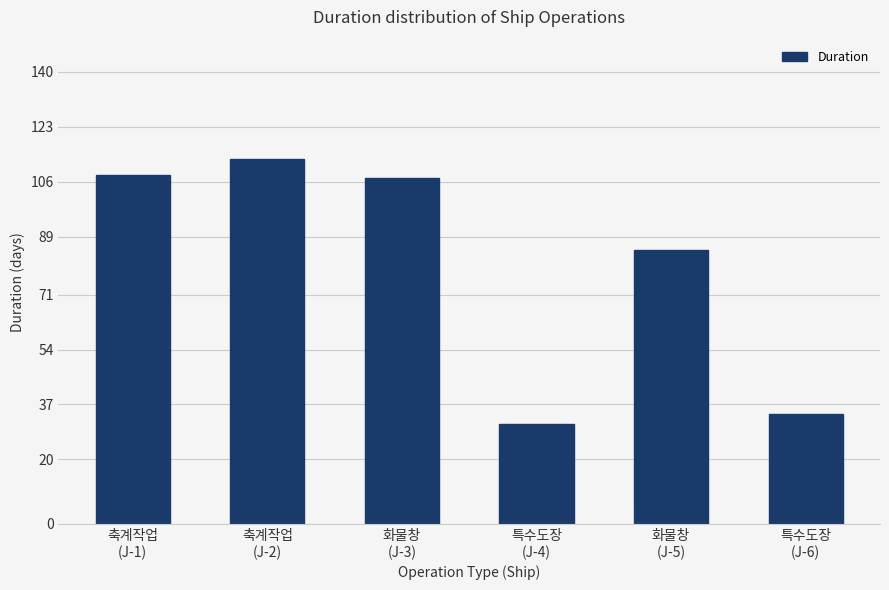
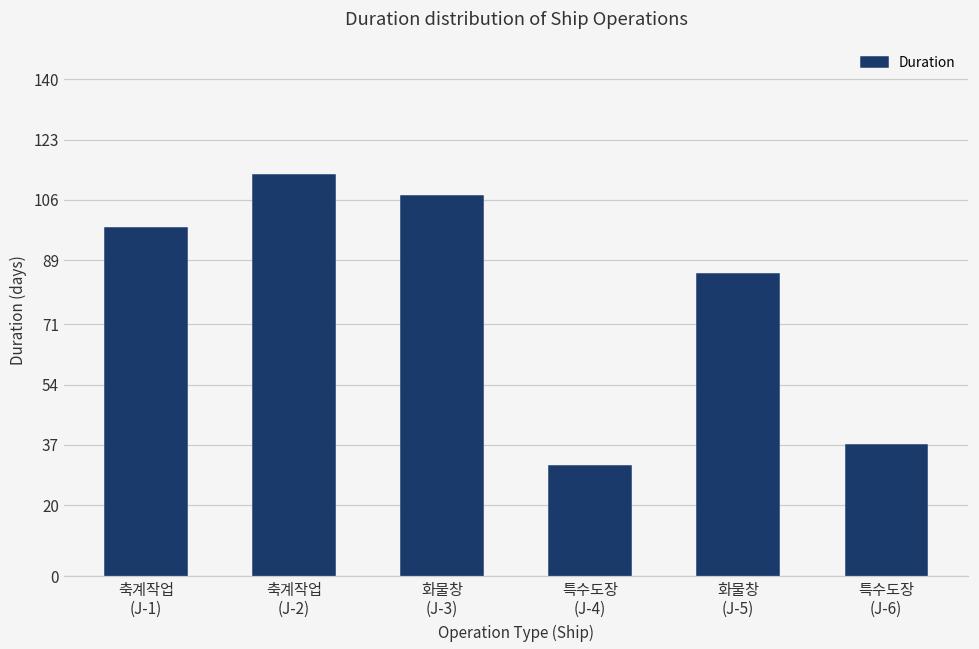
  {
-   "축계작업 (J-1)": 108,
+   "축계작업 (J-1)": 98,
    "축계작업 (J-2)": 113,
    "화물창 (J-3)": 107,
    "특수도장 (J-4)": 31,
    "화물창 (J-5)": 85,
-   "특수도장 (J-6)": 34
+   "특수도장 (J-6)": 37
  }
